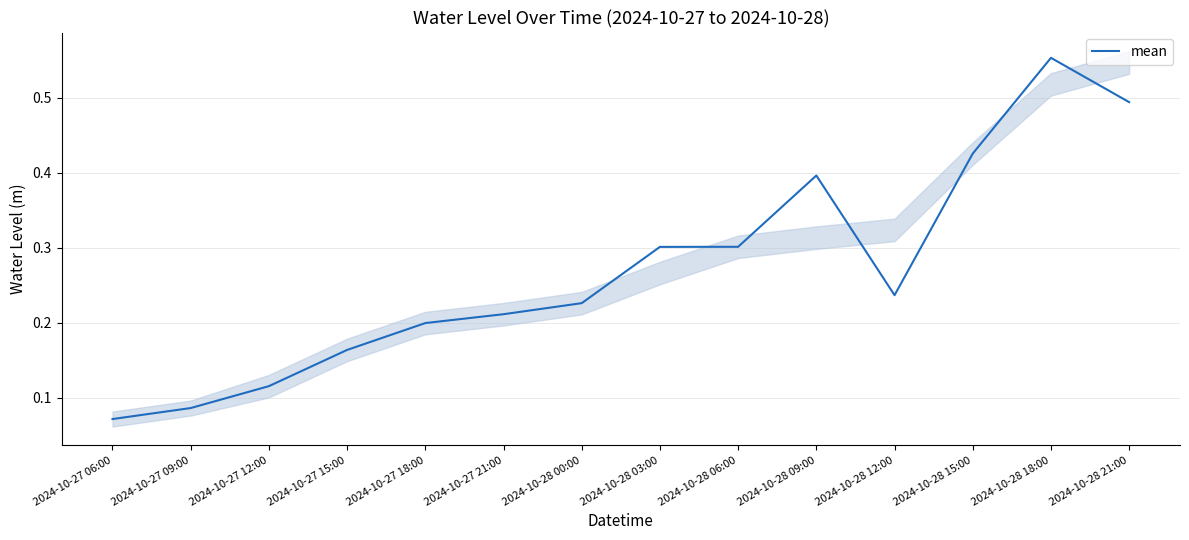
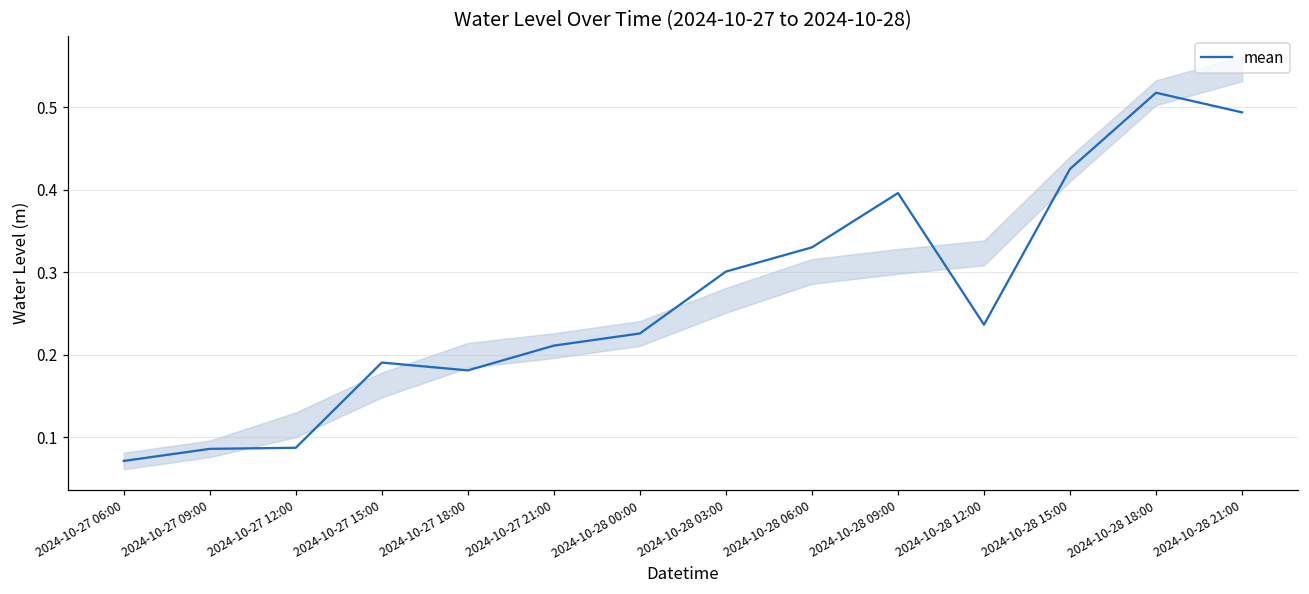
  {
    "mean": {
      "2024-10-27 06:00": 0.07,
      "2024-10-27 09:00": 0.09,
-     "2024-10-27 12:00": 0.12,
-     "2024-10-27 15:00": 0.16,
-     "2024-10-27 18:00": 0.20,
+     "2024-10-27 12:00": 0.09,
+     "2024-10-27 15:00": 0.19,
+     "2024-10-27 18:00": 0.18,
      "2024-10-27 21:00": 0.21,
      "2024-10-28 00:00": 0.23,
      "2024-10-28 03:00": 0.30,
-     "2024-10-28 06:00": 0.30,
+     "2024-10-28 06:00": 0.33,
      "2024-10-28 09:00": 0.40,
      "2024-10-28 12:00": 0.24,
      "2024-10-28 15:00": 0.43,
-     "2024-10-28 18:00": 0.55,
+     "2024-10-28 18:00": 0.52,
      "2024-10-28 21:00": 0.49
    }
  }
